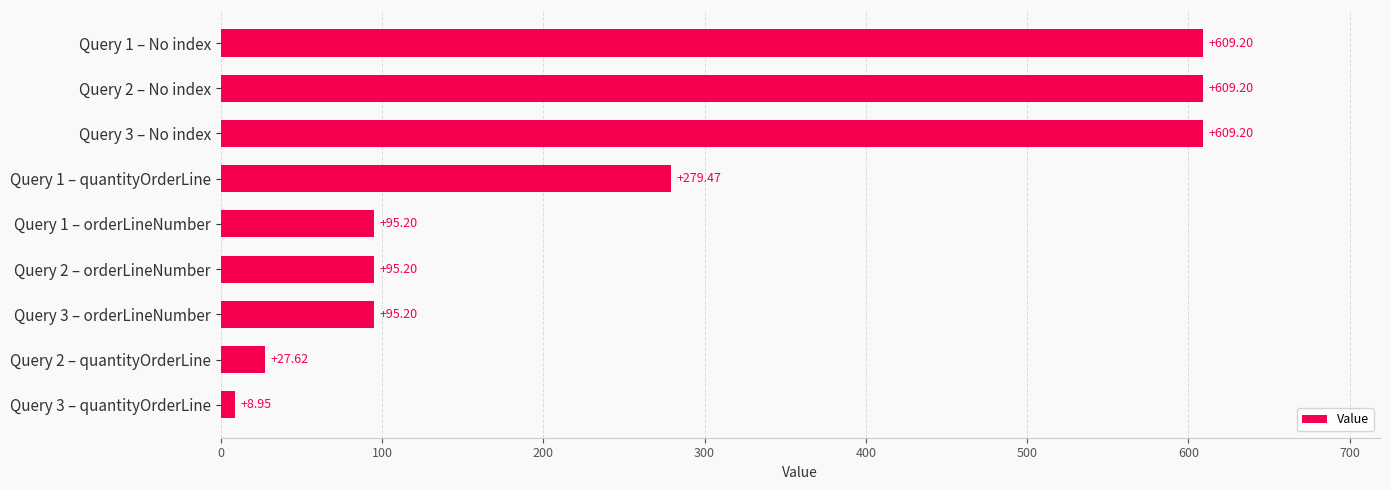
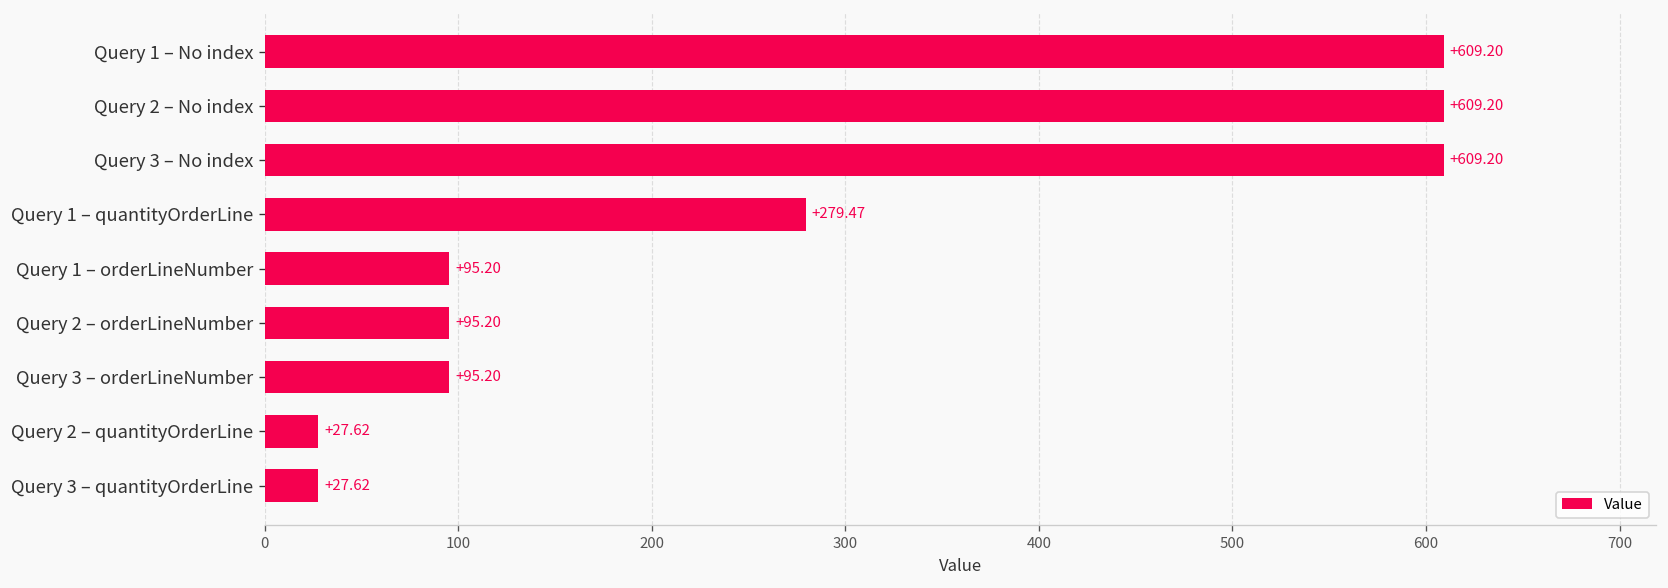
  {
    "Query 1 – No index": "+609.20",
    "Query 2 – No index": "+609.20",
    "Query 3 – No index": "+609.20",
    "Query 1 – quantityOrderLine": "+279.47",
    "Query 1 – orderLineNumber": "+95.20",
    "Query 2 – orderLineNumber": "+95.20",
    "Query 3 – orderLineNumber": "+95.20",
    "Query 2 – quantityOrderLine": "+27.62",
-   "Query 3 – quantityOrderLine": "+8.95"
+   "Query 3 – quantityOrderLine": "+27.62"
  }
